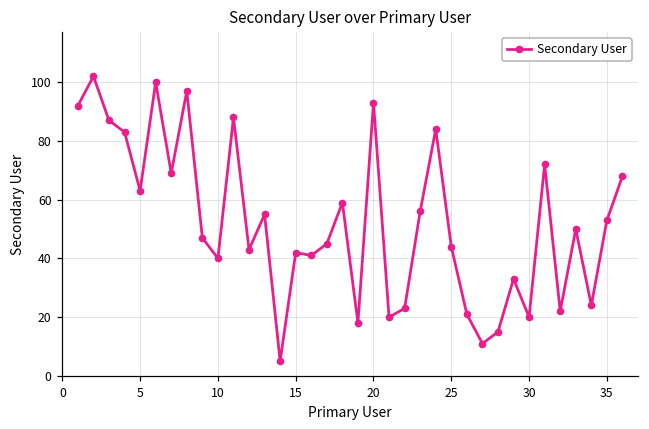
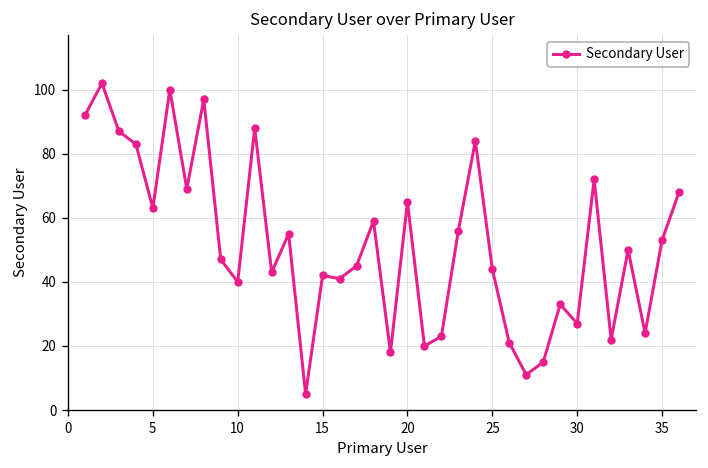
  {
    "5": 63,
    "10": 40,
    "15": 42,
-   "20": 93,
+   "20": 65,
    "25": 44,
-   "30": 20,
+   "30": 27,
    "35": 53
  }
